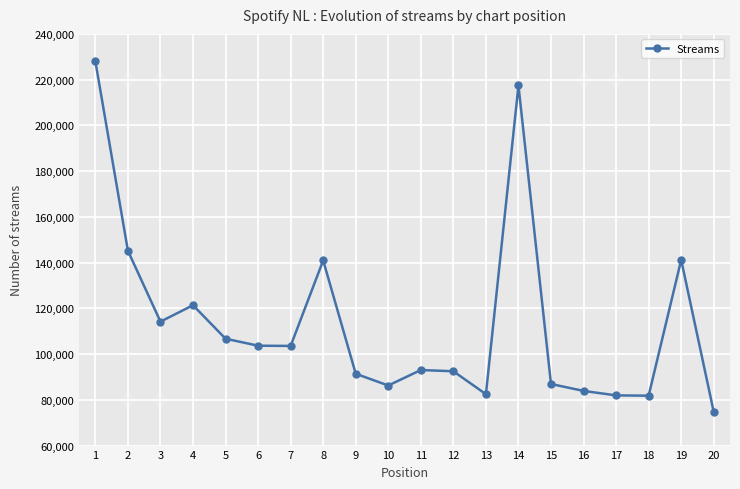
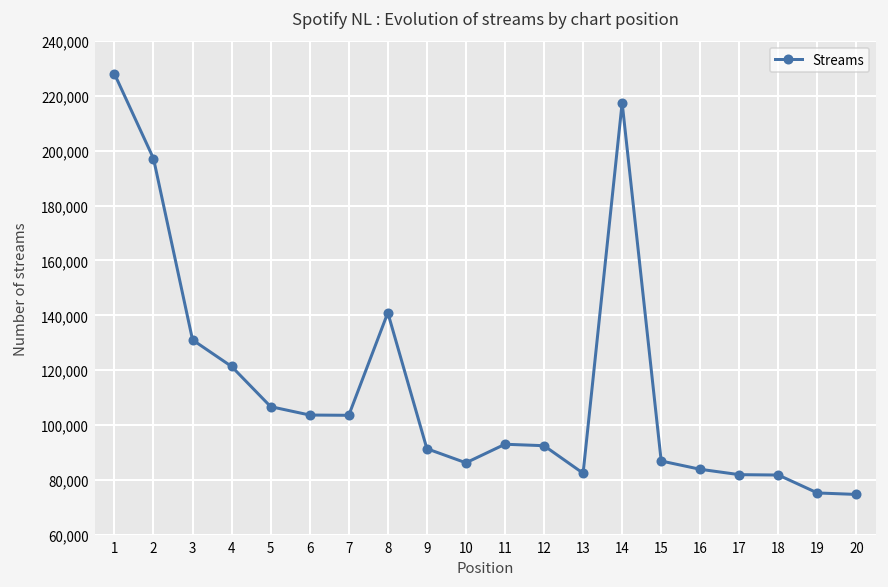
  {
    "1": "228,000",
-   "2": "145,000",
-   "3": "114,000",
+   "2": "197,000",
+   "3": "131,000",
    "4": "121,000",
    "5": "107,000",
    "6": "104,000",
    "7": "104,000",
    "8": "141,000",
    "9": "91,000",
    "10": "86,000",
    "11": "93,000",
    "12": "92,000",
    "13": "82,000",
    "14": "217,000",
    "15": "87,000",
    "16": "84,000",
    "17": "82,000",
    "18": "82,000",
-   "19": "141,000",
+   "19": "75,000",
    "20": "75,000"
  }
